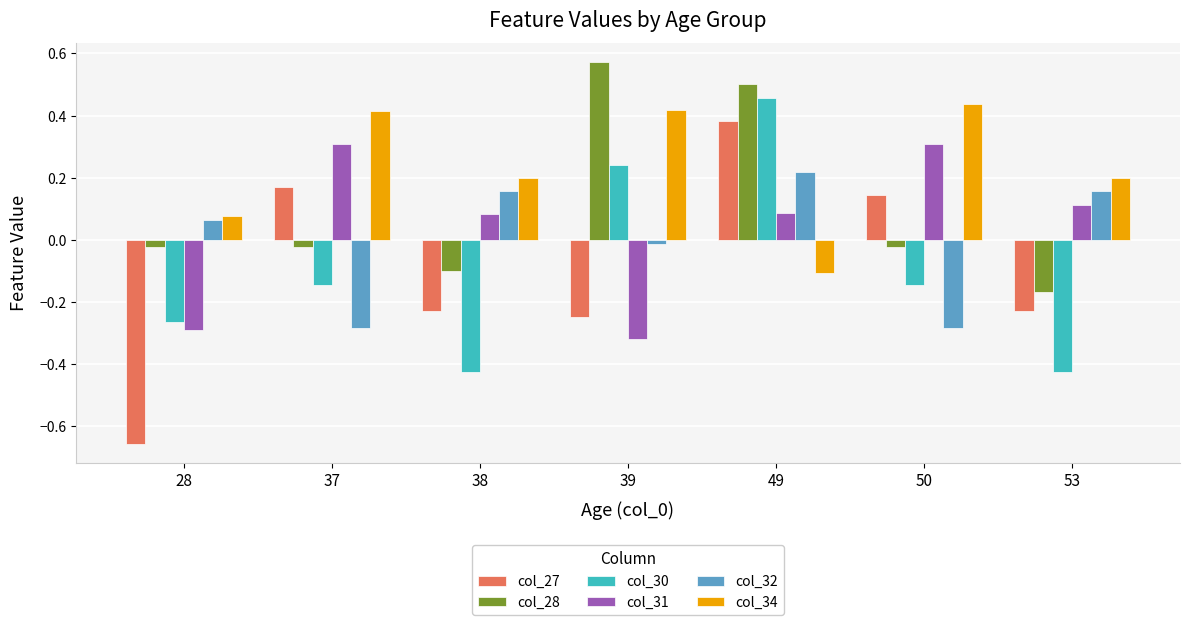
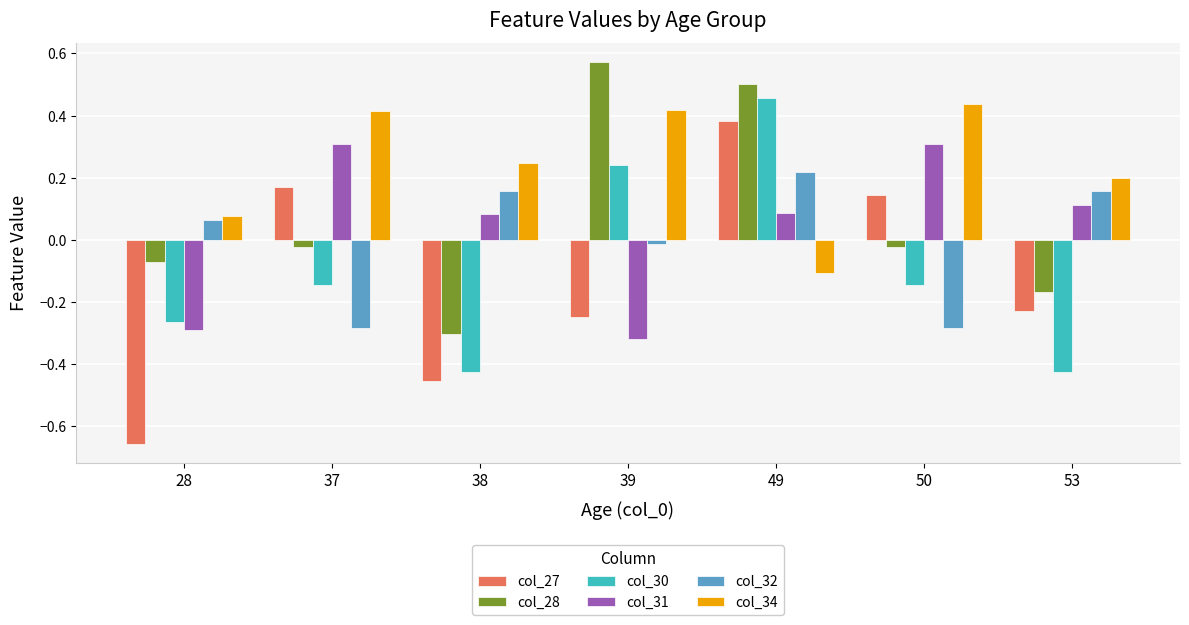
  {
    "col_27": {
      "28": -0.66,
      "37": 0.17,
-     "38": -0.23,
+     "38": -0.46,
      "39": -0.25,
      "49": 0.38,
      "50": 0.14,
      "53": -0.23
    },
    "col_28": {
-     "28": -0.02,
+     "28": -0.07,
      "37": -0.02,
-     "38": -0.10,
+     "38": -0.30,
      "39": 0.57,
      "49": 0.50,
      "50": -0.02,
      "53": -0.17
    },
    "col_31": {
      "28": -0.29,
      "37": 0.31,
      "38": 0.08,
      "39": -0.32,
      "49": 0.09,
      "50": 0.31,
      "53": 0.11
    },
    "col_34": {
      "28": 0.08,
      "37": 0.42,
-     "38": 0.20,
+     "38": 0.25,
      "39": 0.42,
      "49": -0.11,
      "50": 0.44,
      "53": 0.20
    }
  }
